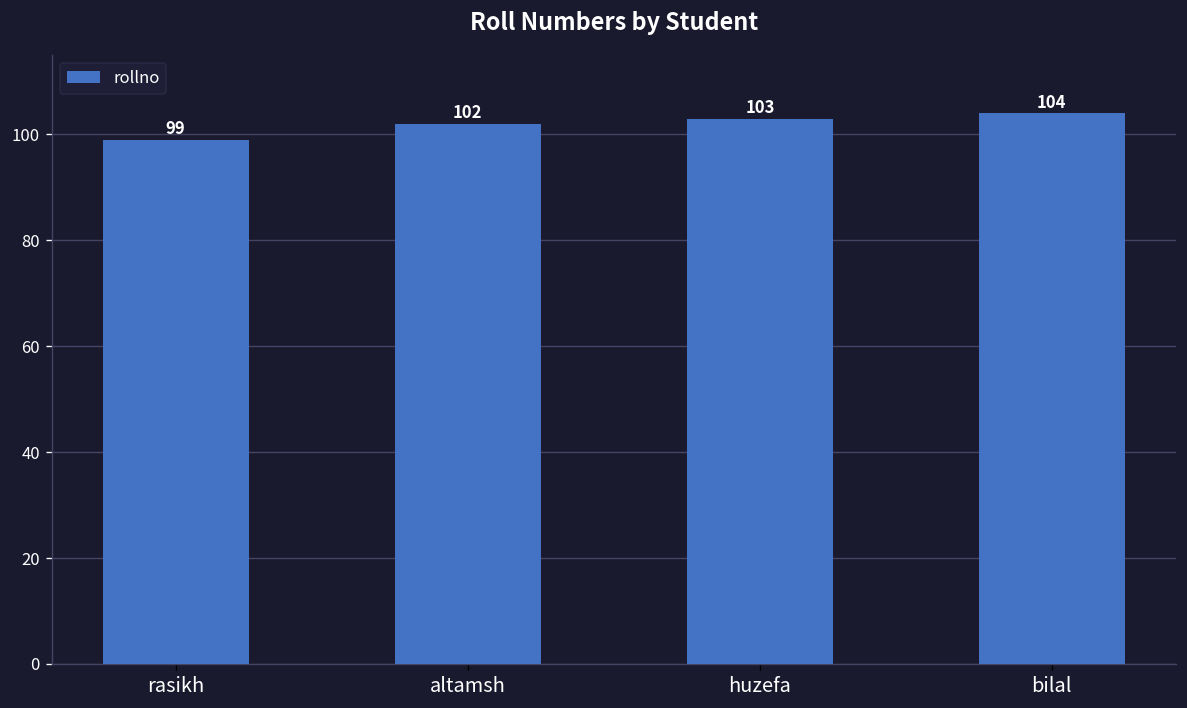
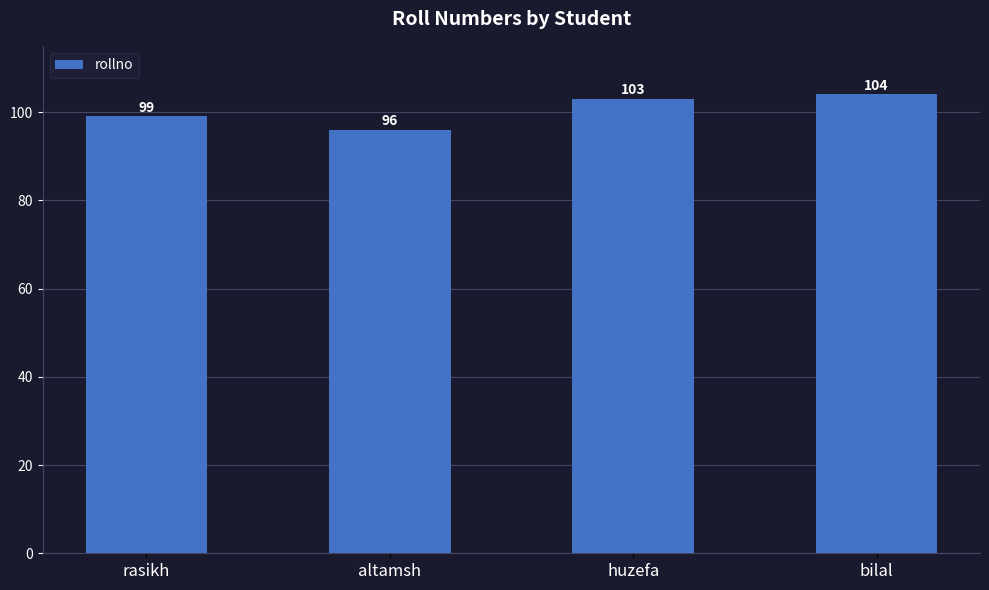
  {
    "rasikh": 99,
-   "altamsh": 102,
+   "altamsh": 96,
    "huzefa": 103,
    "bilal": 104
  }
